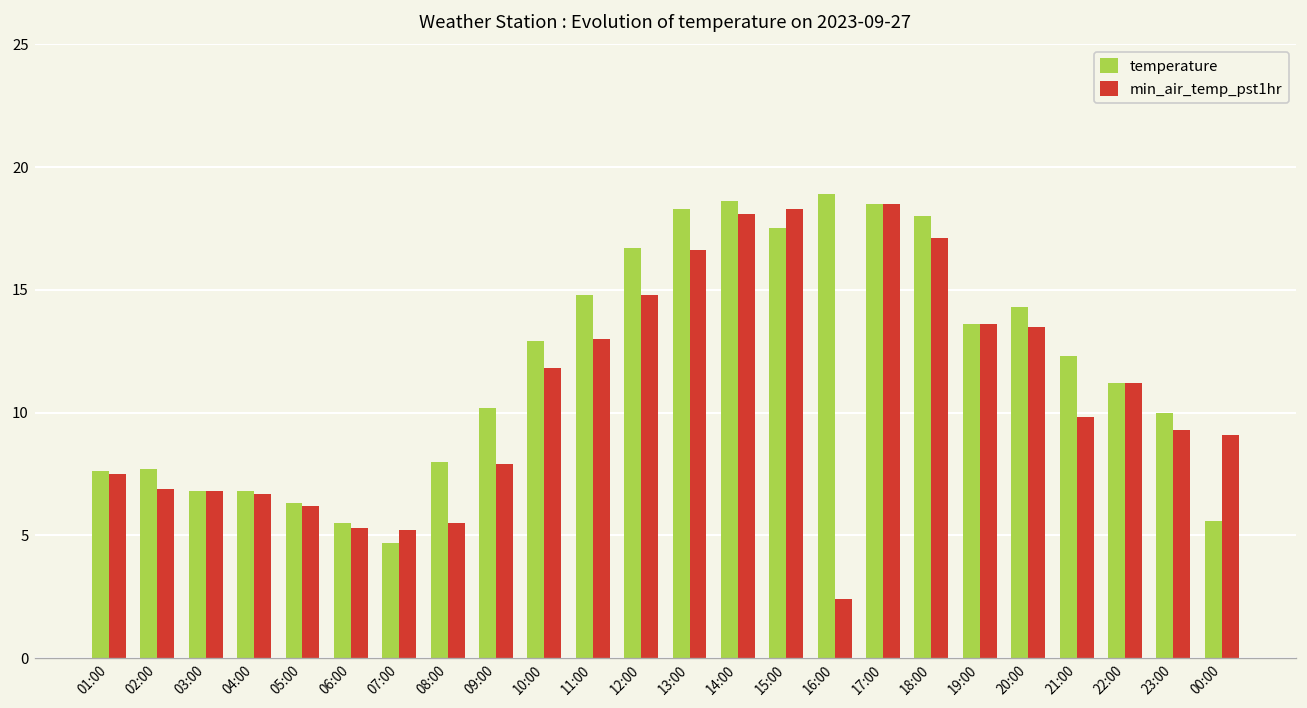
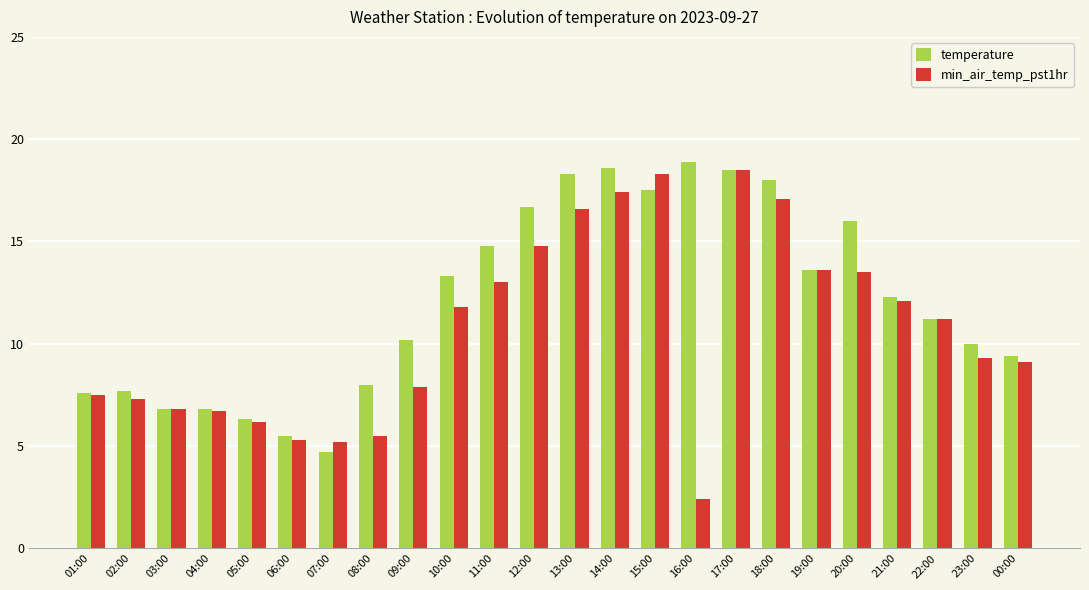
  {
    "temperature": {
      "01:00": 7.6,
      "02:00": 7.7,
      "03:00": 6.8,
      "04:00": 6.8,
      "05:00": 6.3,
      "06:00": 5.5,
      "07:00": 4.7,
      "08:00": 8.0,
      "09:00": 10.2,
-     "10:00": 12.9,
+     "10:00": 13.3,
      "11:00": 14.8,
      "12:00": 16.7,
      "13:00": 18.3,
      "14:00": 18.6,
      "15:00": 17.5,
      "16:00": 18.9,
      "17:00": 18.5,
      "18:00": 18.0,
      "19:00": 13.6,
-     "20:00": 14.3,
+     "20:00": 16.0,
      "21:00": 12.3,
      "22:00": 11.2,
      "23:00": 10.0,
-     "00:00": 5.6
+     "00:00": 9.4
    },
    "min_air_temp_pst1hr": {
      "01:00": 7.5,
-     "02:00": 6.9,
+     "02:00": 7.3,
      "03:00": 6.8,
      "04:00": 6.7,
      "05:00": 6.2,
      "06:00": 5.3,
      "07:00": 5.2,
      "08:00": 5.5,
      "09:00": 7.9,
      "10:00": 11.8,
      "11:00": 13.0,
      "12:00": 14.8,
      "13:00": 16.6,
-     "14:00": 18.1,
+     "14:00": 17.4,
      "15:00": 18.3,
      "16:00": 2.4,
      "17:00": 18.5,
      "18:00": 17.1,
      "19:00": 13.6,
      "20:00": 13.5,
-     "21:00": 9.8,
+     "21:00": 12.1,
      "22:00": 11.2,
      "23:00": 9.3,
      "00:00": 9.1
    }
  }
